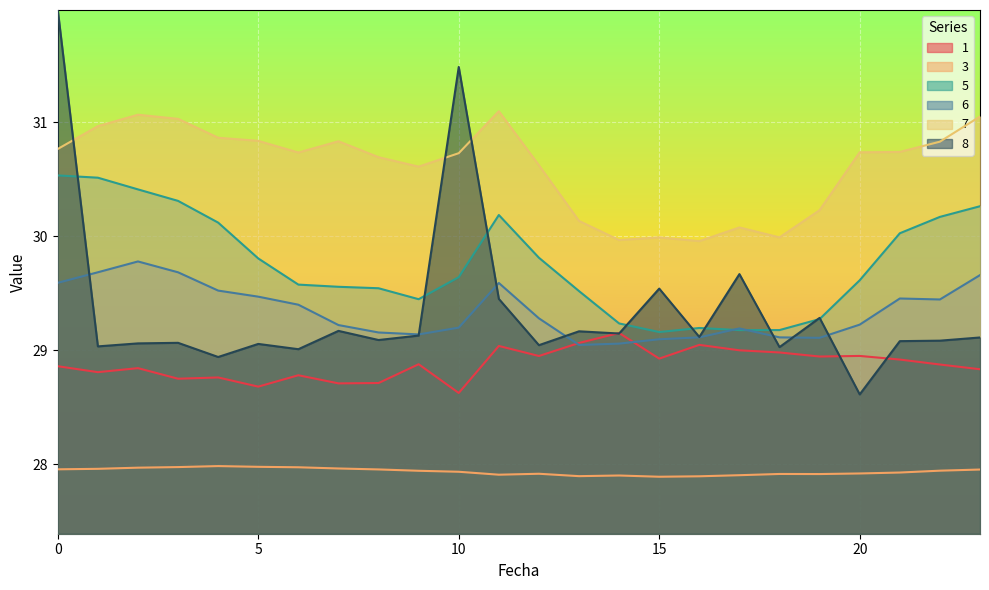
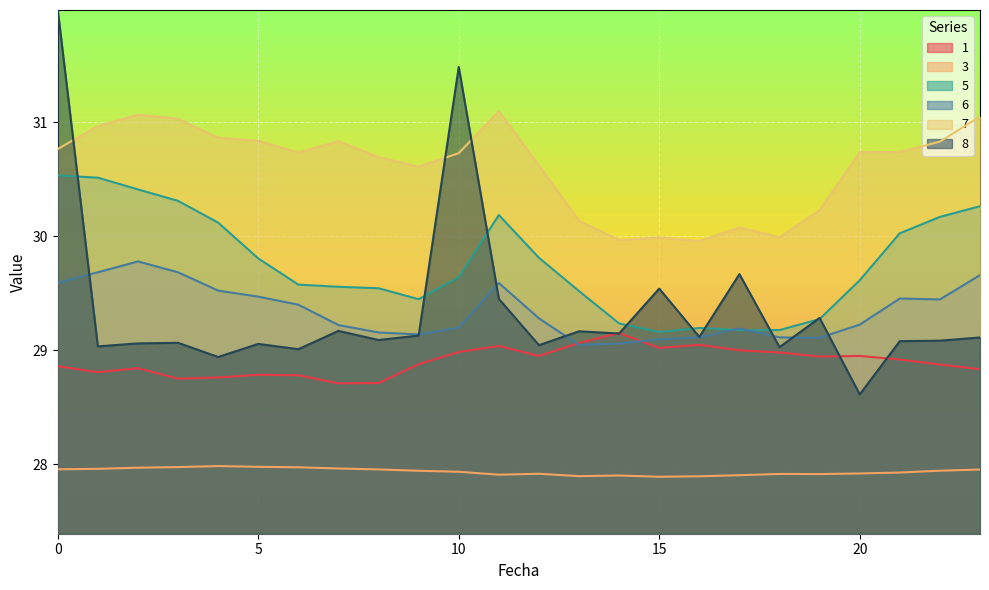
  {
    "1": {
      "0": 28.86,
-     "5": 28.68,
-     "10": 28.63,
-     "15": 28.93,
+     "5": 28.78,
+     "10": 28.99,
+     "15": 29.02,
      "20": 28.95
    },
    "8": {
      "0": 31.99,
      "5": 29.06,
      "10": 31.49,
      "15": 29.54,
      "20": 28.61
    }
  }
